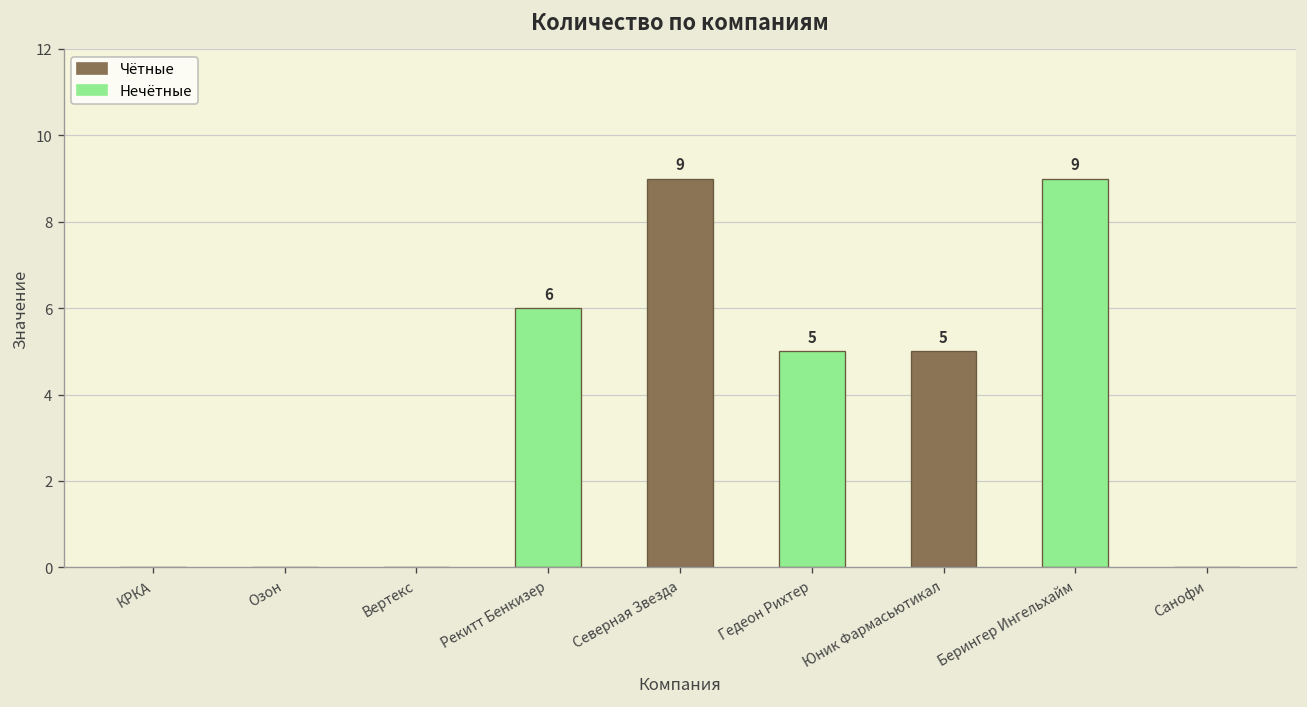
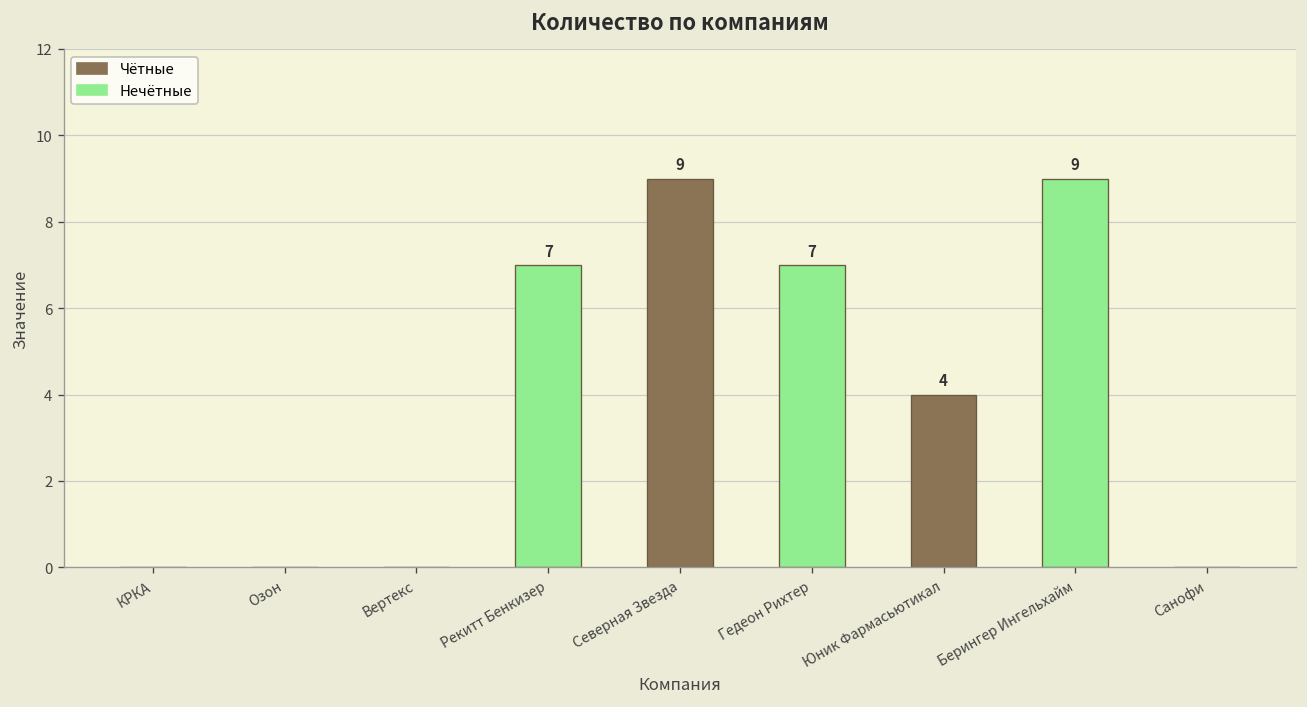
  {
-   "Рекитт Бенкизер": 6,
+   "Рекитт Бенкизер": 7,
    "Северная Звезда": 9,
-   "Гедеон Рихтер": 5,
-   "Юник Фармасьютикал": 5,
+   "Гедеон Рихтер": 7,
+   "Юник Фармасьютикал": 4,
    "Берингер Ингельхайм": 9
  }
